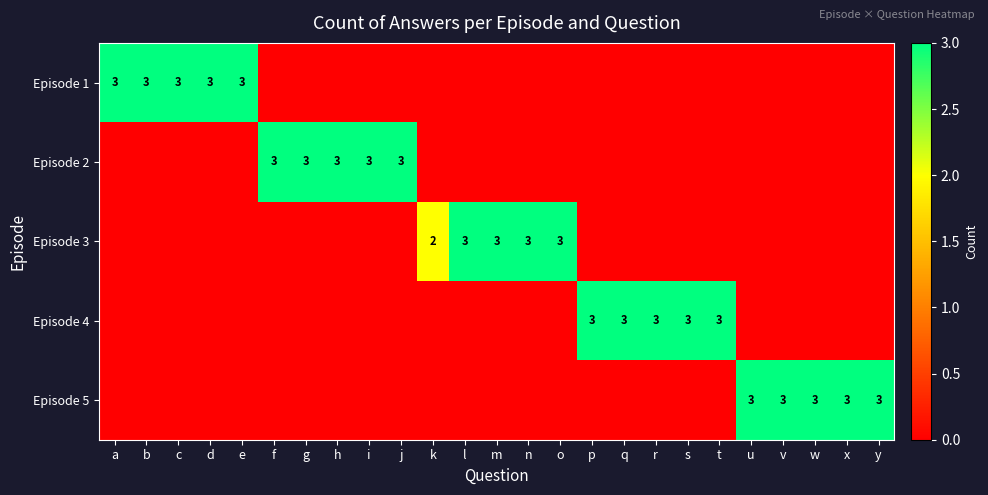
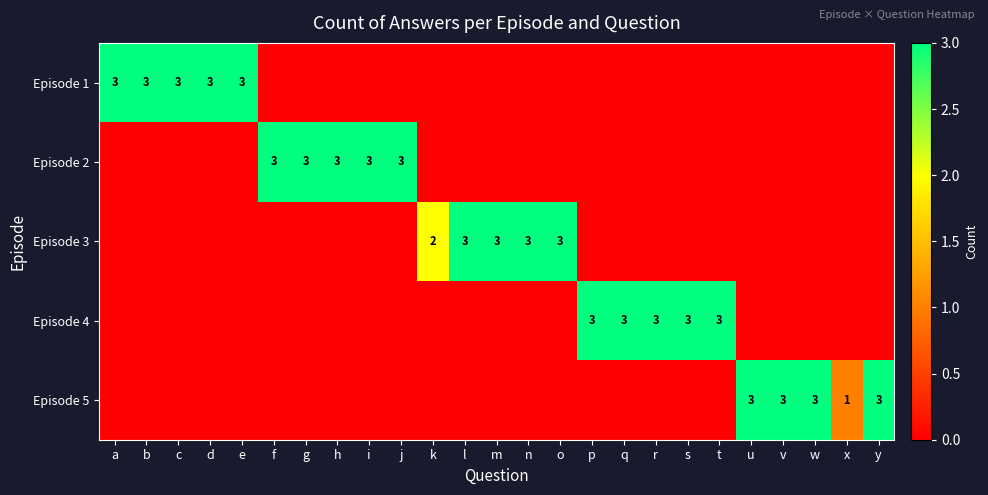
  {
    "Episode 1": {
      "a": 3,
      "b": 3,
      "c": 3,
      "d": 3,
      "e": 3
    },
    "Episode 2": {
      "f": 3,
      "g": 3,
      "h": 3,
      "i": 3,
      "j": 3
    },
    "Episode 3": {
      "k": 2,
      "l": 3,
      "m": 3,
      "n": 3,
      "o": 3
    },
    "Episode 4": {
      "p": 3,
      "q": 3,
      "r": 3,
      "s": 3,
      "t": 3
    },
    "Episode 5": {
      "u": 3,
      "v": 3,
      "w": 3,
-     "x": 3,
+     "x": 1,
      "y": 3
    }
  }
